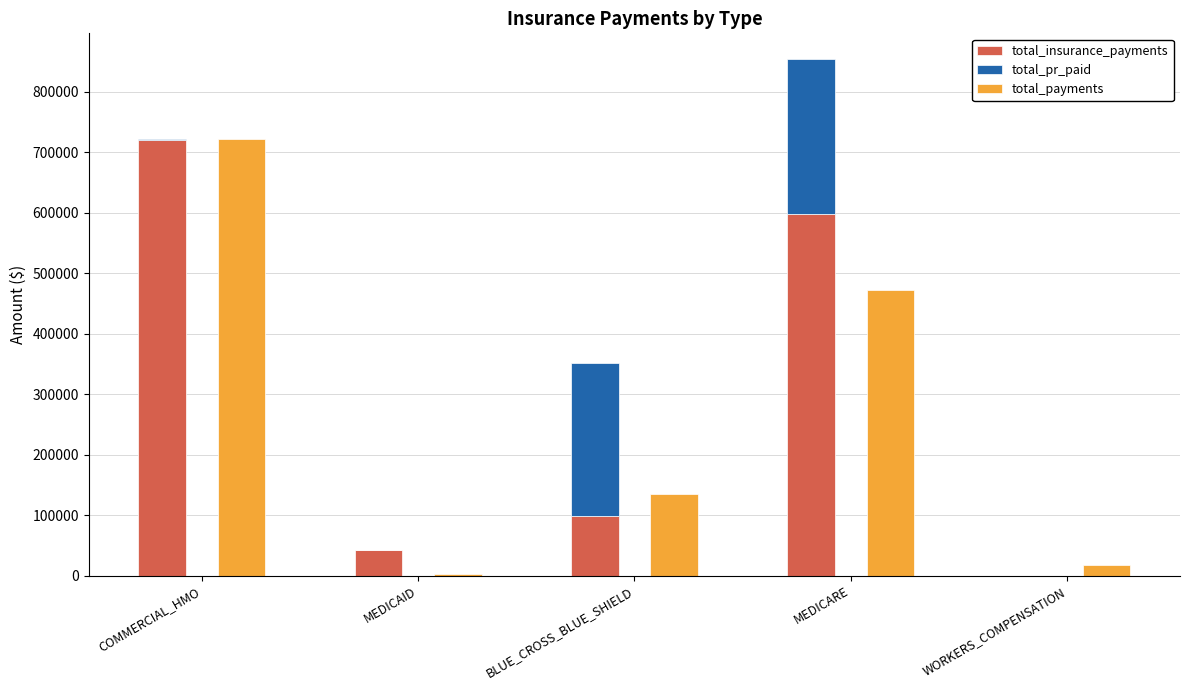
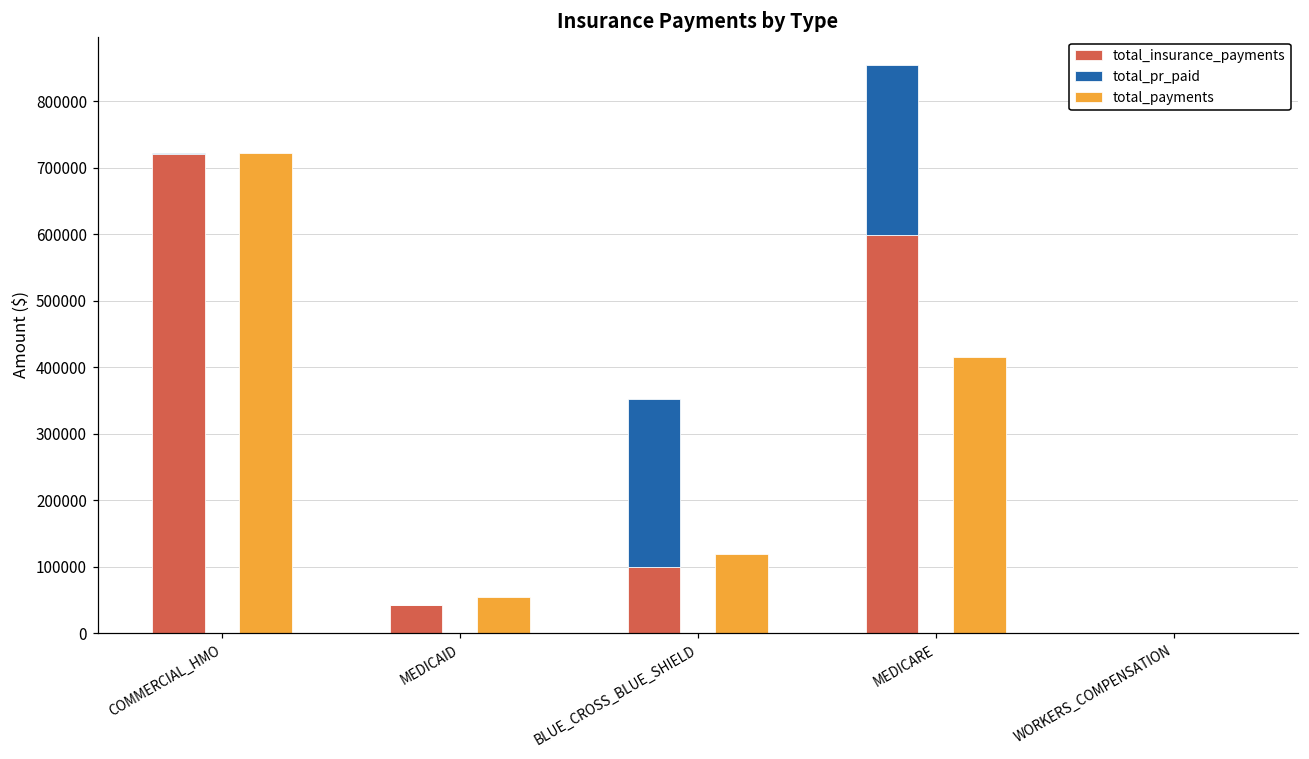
  {
    "total_insurance_payments": {
      "COMMERCIAL_HMO": 720000,
      "MEDICAID": 40000,
      "BLUE_CROSS_BLUE_SHIELD": 100000,
      "MEDICARE": 600000
    },
    "total_pr_paid": {
      "MEDICAID": 0,
      "BLUE_CROSS_BLUE_SHIELD": 250000,
      "MEDICARE": 260000,
      "WORKERS_COMPENSATION": 0
    },
    "total_payments": {
      "COMMERCIAL_HMO": 720000,
-     "MEDICAID": 0,
-     "BLUE_CROSS_BLUE_SHIELD": 140000,
-     "MEDICARE": 470000,
-     "WORKERS_COMPENSATION": 20000
+     "MEDICAID": 50000,
+     "BLUE_CROSS_BLUE_SHIELD": 120000,
+     "MEDICARE": 420000,
+     "WORKERS_COMPENSATION": 0
    }
  }
